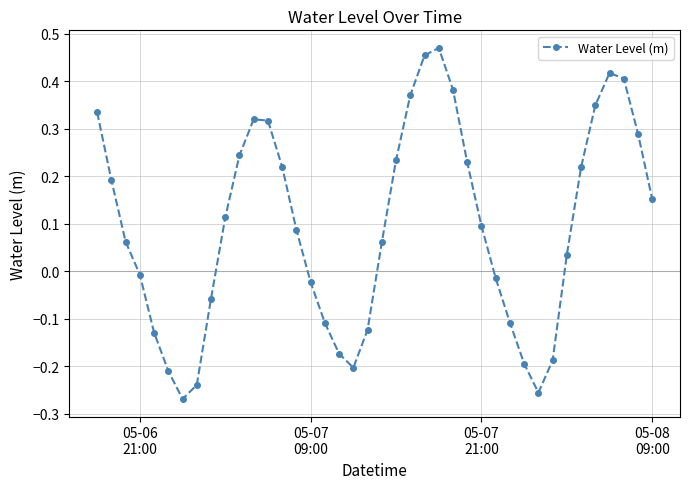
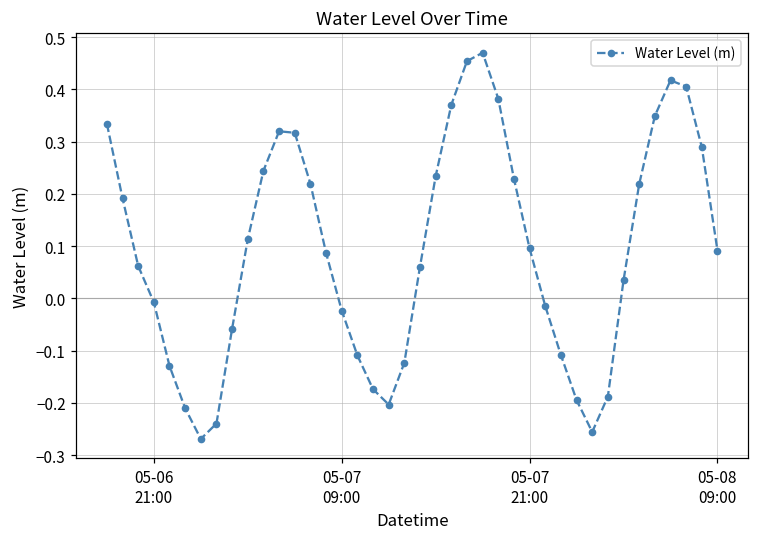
  {
    "05-06 21:00": -0.01,
    "05-07 09:00": -0.02,
    "05-07 21:00": 0.10,
-   "05-08 09:00": 0.15
+   "05-08 09:00": 0.09
  }
